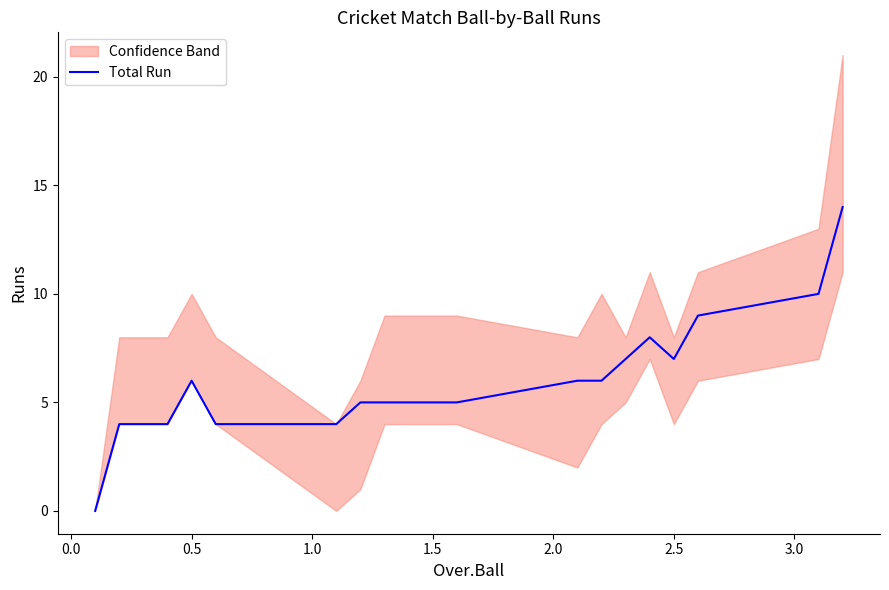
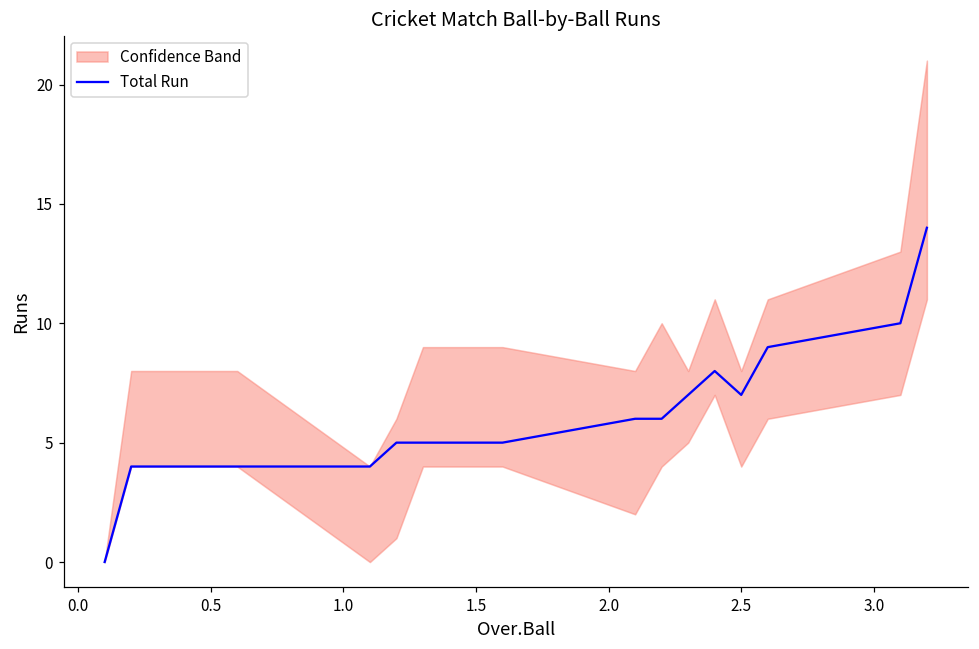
  {
    "Total Run": {
-     "0.5": 6,
+     "0.5": 4,
      "1.5": 5,
      "2.5": 7
    }
  }
